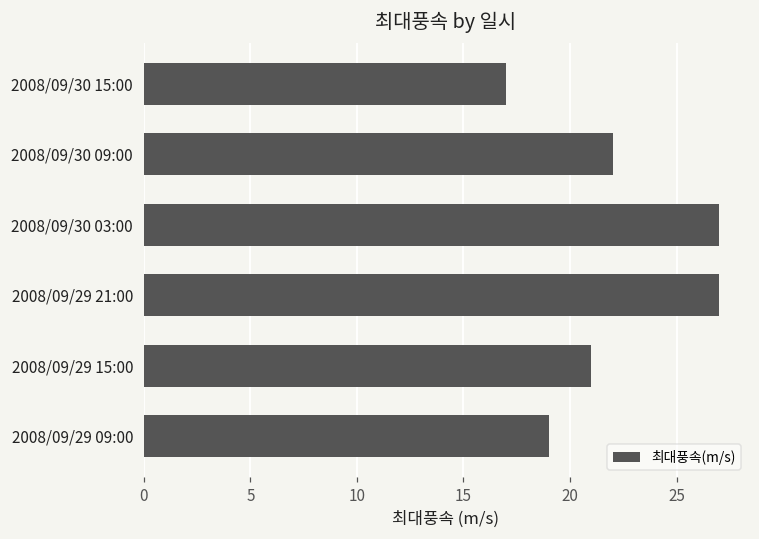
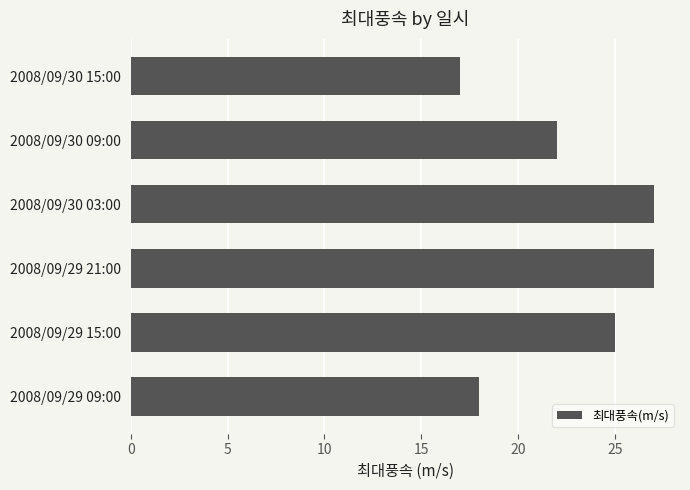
  {
    "2008/09/30 15:00": 17,
    "2008/09/30 09:00": 22,
    "2008/09/30 03:00": 27,
    "2008/09/29 21:00": 27,
-   "2008/09/29 15:00": 21,
-   "2008/09/29 09:00": 19
+   "2008/09/29 15:00": 25,
+   "2008/09/29 09:00": 18
  }
